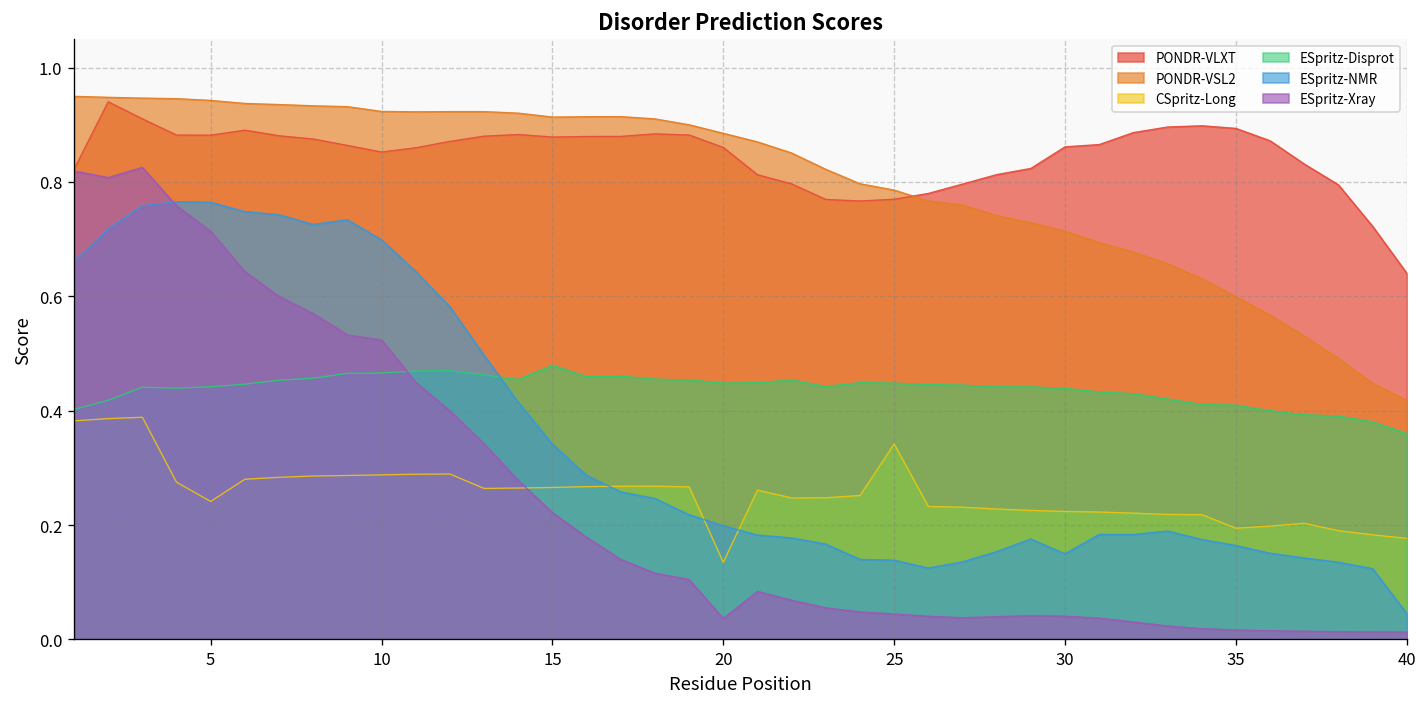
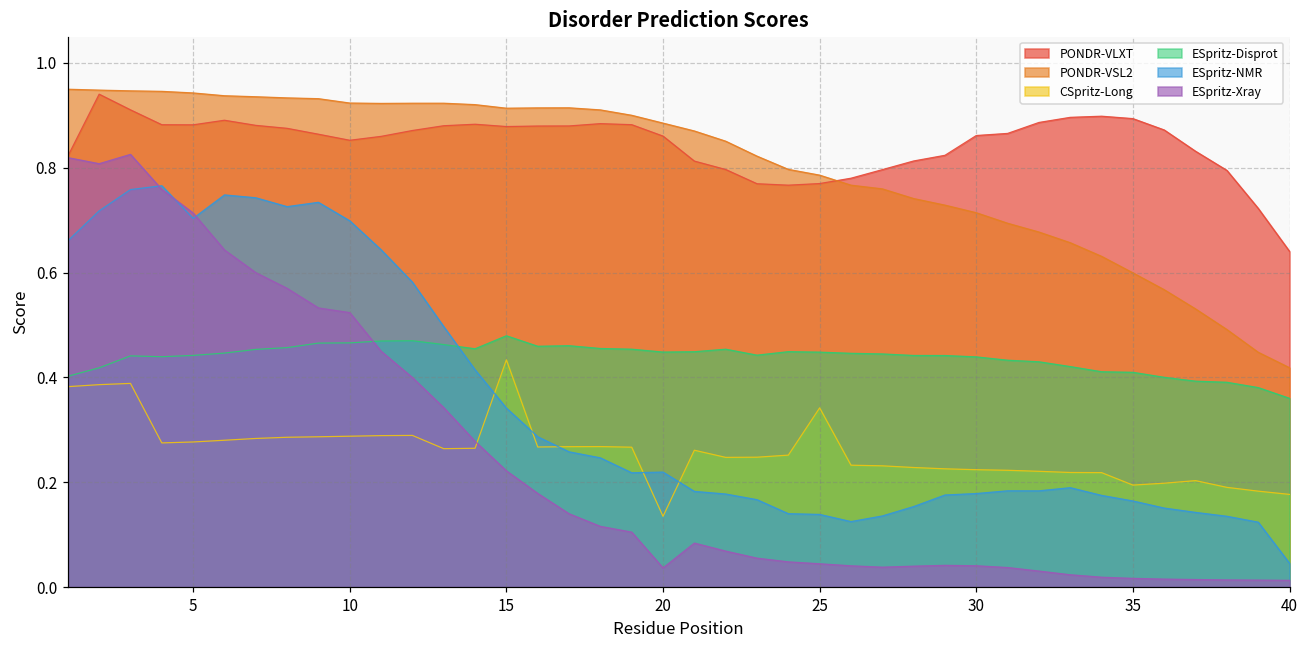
  {
    "CSpritz-Long": {
-     "5": 0.24,
+     "5": 0.28,
      "10": 0.29,
-     "15": 0.27,
+     "15": 0.43,
      "20": 0.13,
      "25": 0.34,
      "30": 0.22,
      "35": 0.19,
      "40": 0.18
    },
    "ESpritz-Disprot": {
      "5": 0.44,
      "10": 0.47,
      "15": 0.48,
      "20": 0.45,
      "25": 0.45,
      "30": 0.44,
      "35": 0.41,
      "40": 0.36
    },
    "ESpritz-NMR": {
-     "5": 0.76,
+     "5": 0.70,
      "10": 0.70,
      "15": 0.34,
-     "20": 0.20,
+     "20": 0.22,
      "25": 0.14,
-     "30": 0.15,
+     "30": 0.18,
      "35": 0.16,
      "40": 0.05
    },
    "ESpritz-Xray": {
      "5": 0.71,
      "10": 0.52,
      "15": 0.22,
      "20": 0.04,
      "25": 0.04,
      "30": 0.04,
      "35": 0.02,
      "40": 0.01
    }
  }
